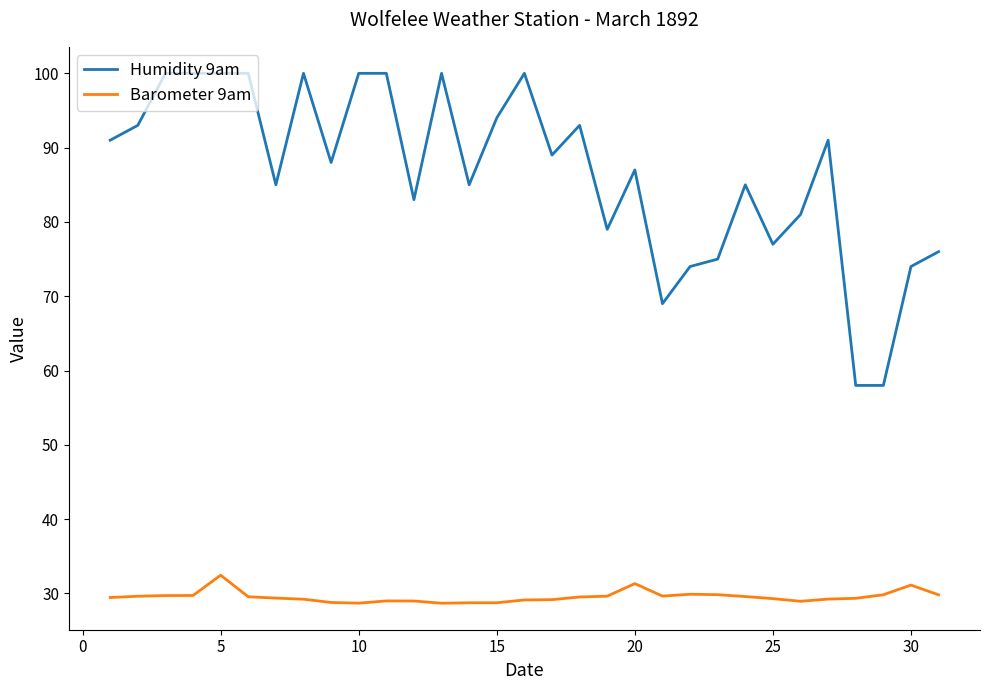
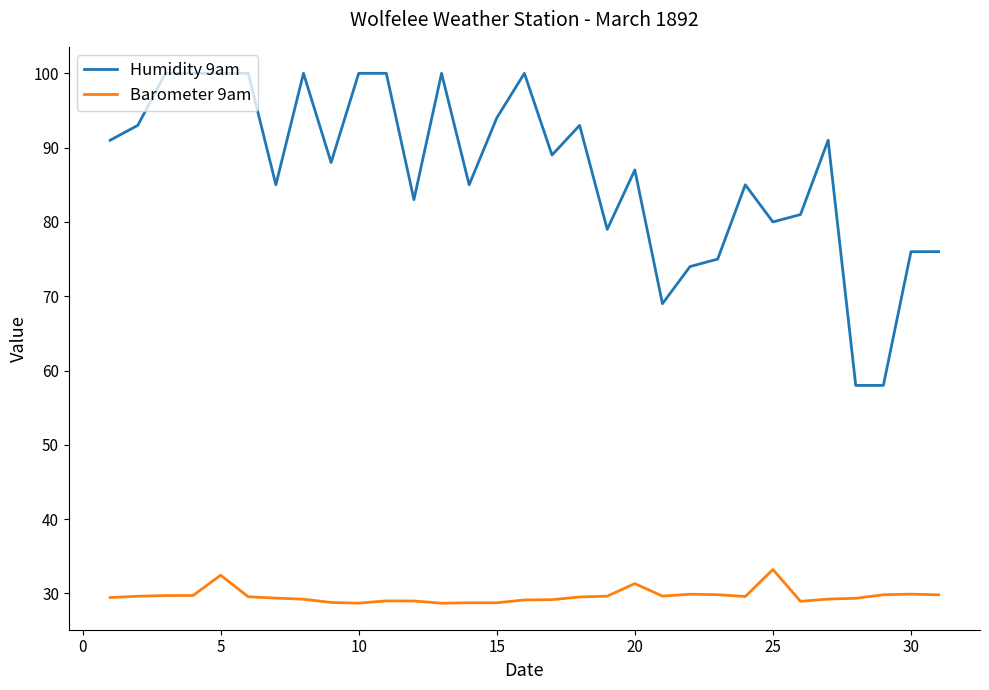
  {
    "Humidity 9am": {
      "10": 100,
      "15": 94,
      "20": 87,
-     "25": 77,
-     "30": 74
+     "25": 80,
+     "30": 76
    },
    "Barometer 9am": {
      "5": 32,
      "10": 29,
      "15": 29,
      "20": 31,
-     "25": 29,
-     "30": 31
+     "25": 33,
+     "30": 30
    }
  }
